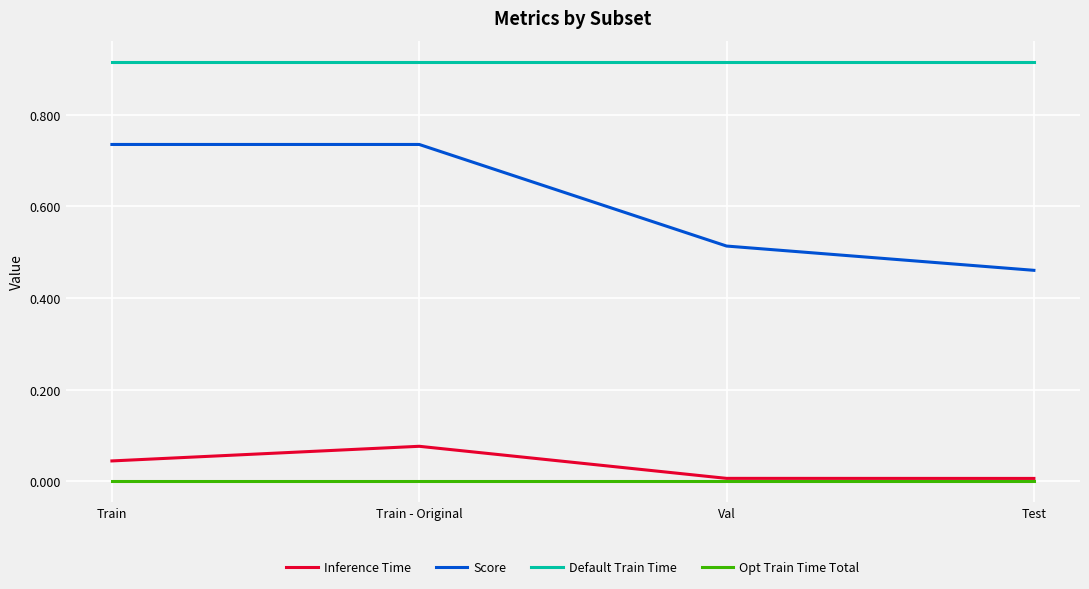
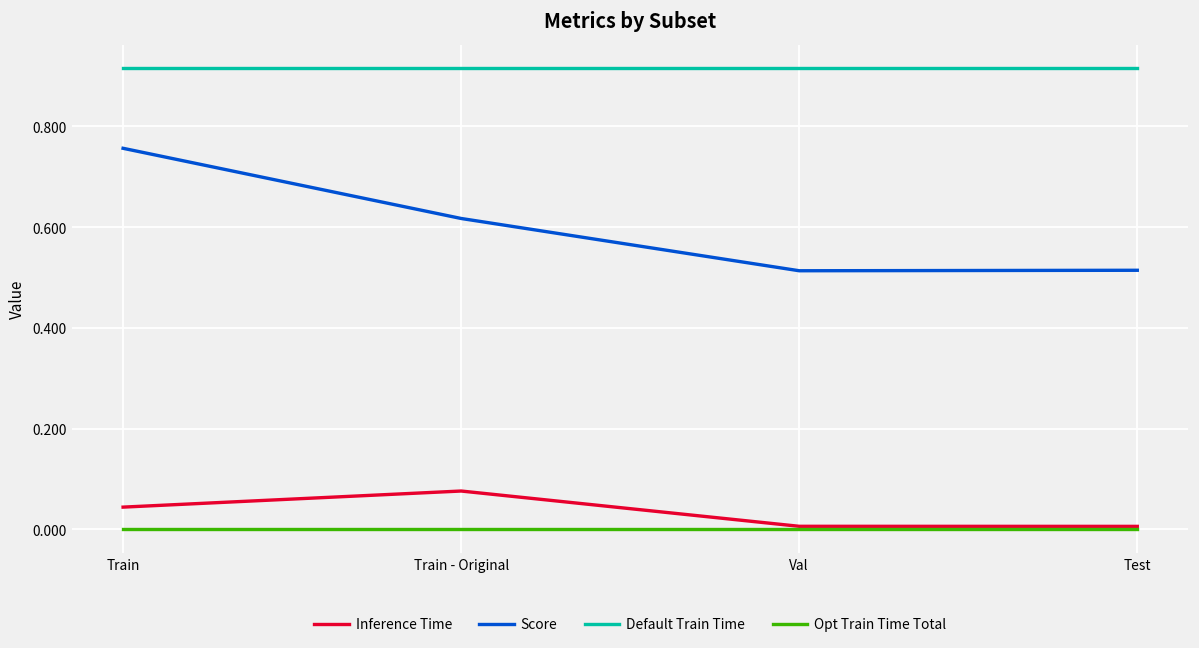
  {
    "Inference Time": {
      "Train": 0.04,
      "Train - Original": 0.08,
      "Val": 0.01,
      "Test": 0.01
    },
    "Score": {
-     "Train": 0.74,
-     "Train - Original": 0.74,
+     "Train": 0.76,
+     "Train - Original": 0.62,
      "Val": 0.51,
-     "Test": 0.46
+     "Test": 0.51
    },
    "Default Train Time": {
      "Train": 0.92,
      "Train - Original": 0.92,
      "Val": 0.92,
      "Test": 0.92
    },
    "Opt Train Time Total": {
      "Train": 0.00,
      "Train - Original": 0.00,
      "Val": 0.00,
      "Test": 0.00
    }
  }
